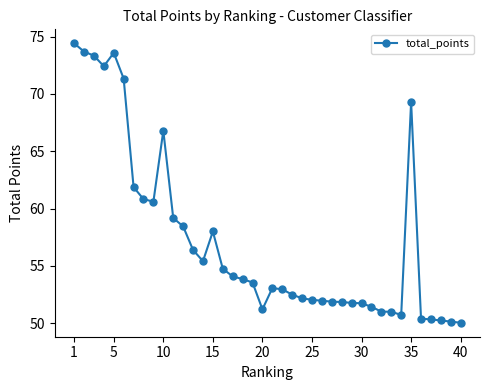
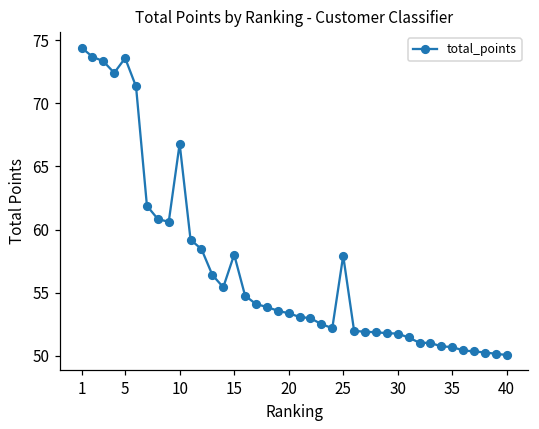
  {
    "1": 74.4,
    "5": 73.6,
    "10": 66.8,
    "15": 58.0,
-   "20": 51.2,
-   "25": 52.1,
+   "20": 53.4,
+   "25": 57.9,
    "30": 51.8,
-   "35": 69.3,
+   "35": 50.7,
    "40": 50.1
  }
